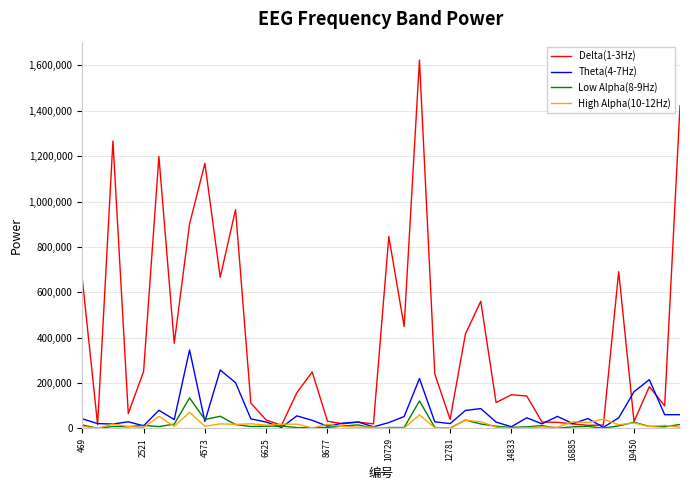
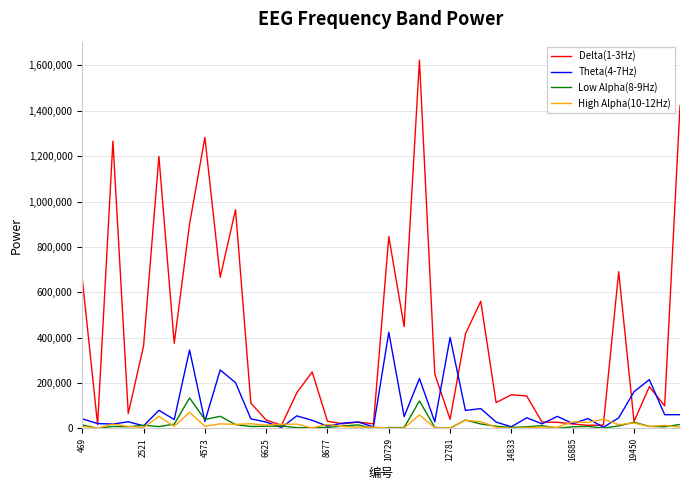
  {
    "Delta(1-3Hz)": {
      "469": "660,000",
-     "2521": "250,000",
-     "4573": "1,170,000",
+     "2521": "360,000",
+     "4573": "1,280,000",
      "8677": "30,000",
      "10729": "850,000",
      "12781": "40,000",
      "14833": "150,000"
    },
    "Theta(4-7Hz)": {
      "469": "40,000",
-     "10729": "30,000",
-     "12781": "20,000",
+     "10729": "420,000",
+     "12781": "400,000",
      "19450": "160,000"
    },
    "Low Alpha(8-9Hz)": {
      "16885": "10,000"
    },
    "High Alpha(10-12Hz)": {
      "4573": "10,000"
    }
  }
